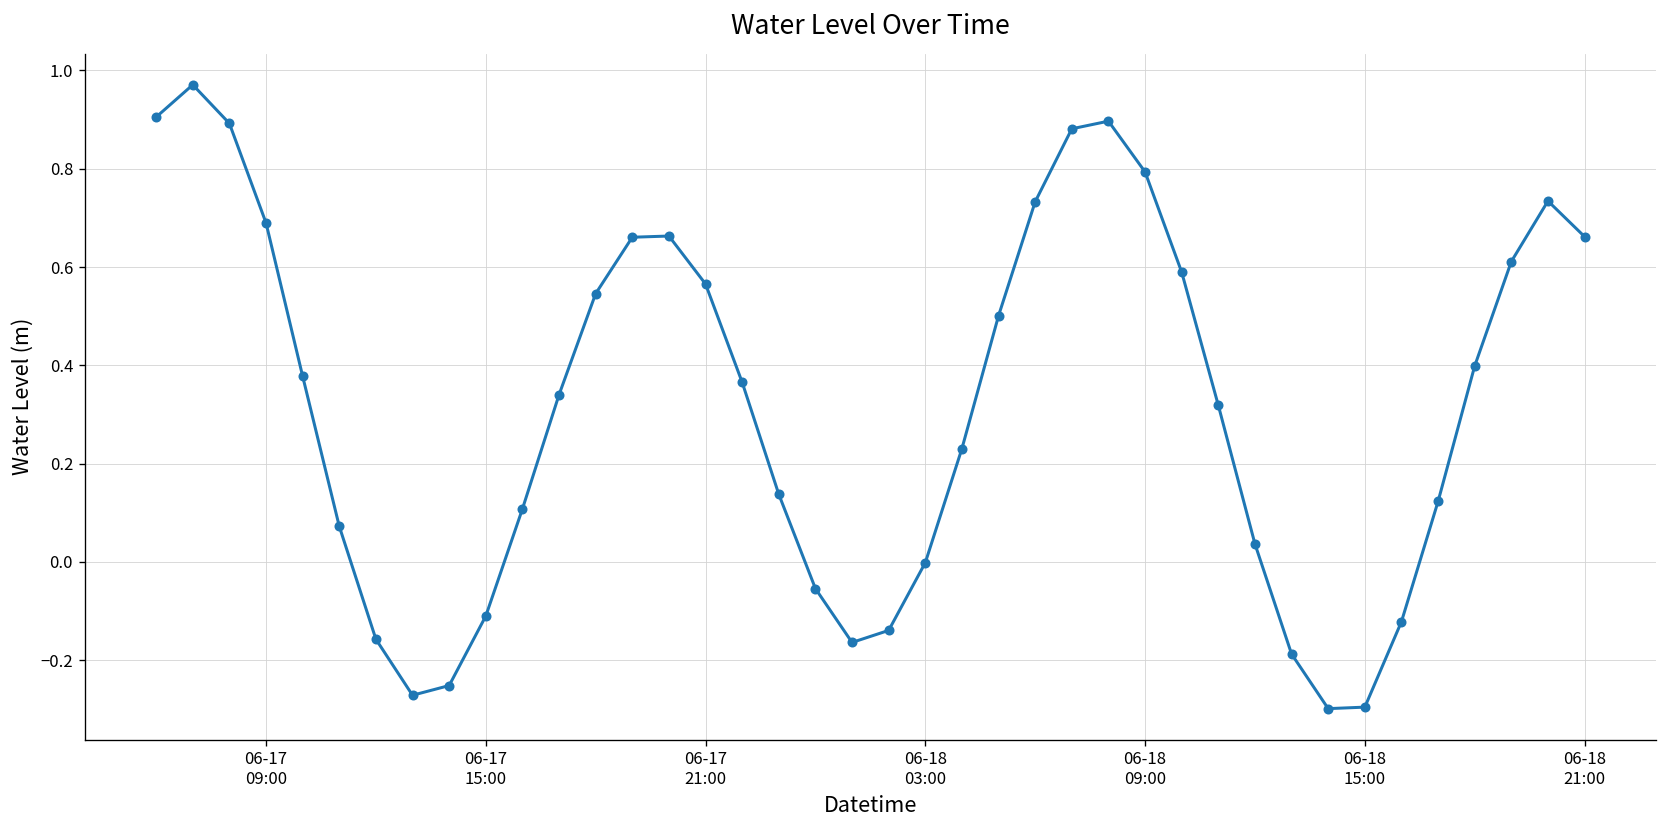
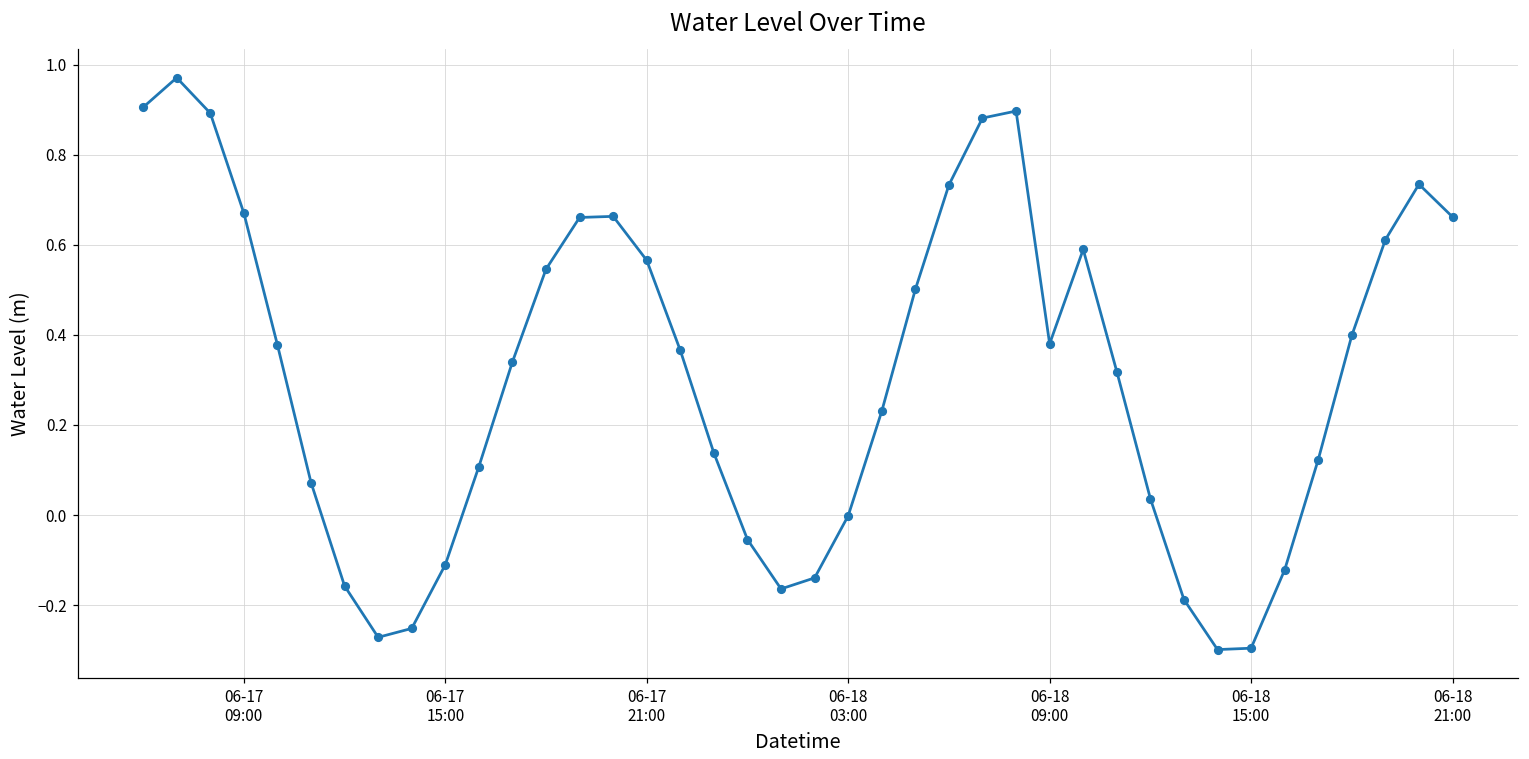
  {
-   "06-17 09:00": 0.69,
+   "06-17 09:00": 0.67,
    "06-17 15:00": -0.11,
    "06-17 21:00": 0.57,
    "06-18 03:00": 0.00,
-   "06-18 09:00": 0.79,
+   "06-18 09:00": 0.38,
    "06-18 15:00": -0.30,
    "06-18 21:00": 0.66
  }
